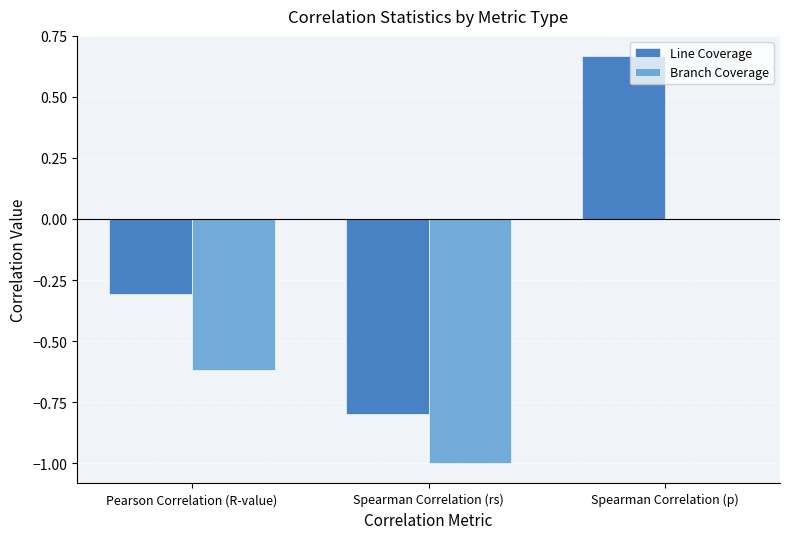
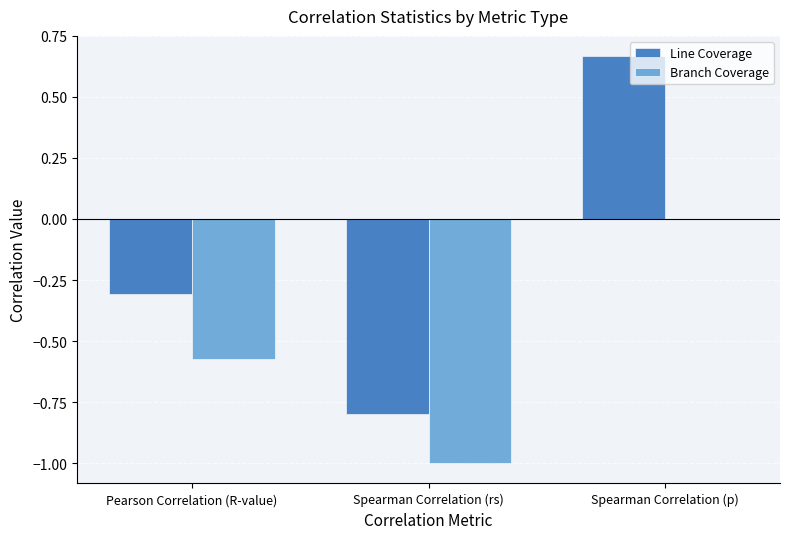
  {
    "Line Coverage": {
      "Pearson Correlation (R-value)": -0.31,
      "Spearman Correlation (rs)": -0.80,
      "Spearman Correlation (p)": 0.67
    },
    "Branch Coverage": {
-     "Pearson Correlation (R-value)": -0.62,
+     "Pearson Correlation (R-value)": -0.57,
      "Spearman Correlation (rs)": -1.00,
      "Spearman Correlation (p)": 0.00
    }
  }
